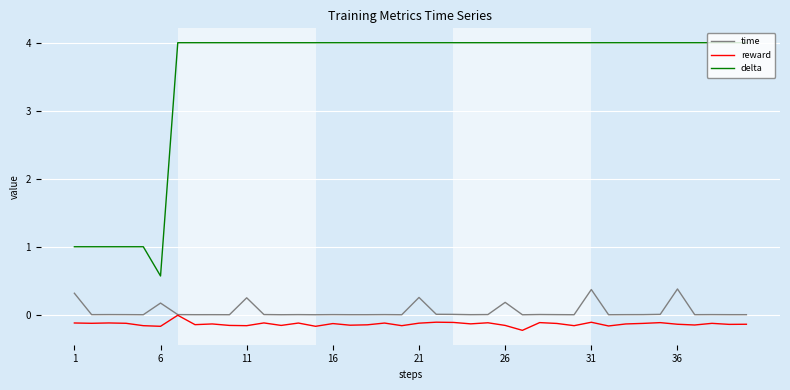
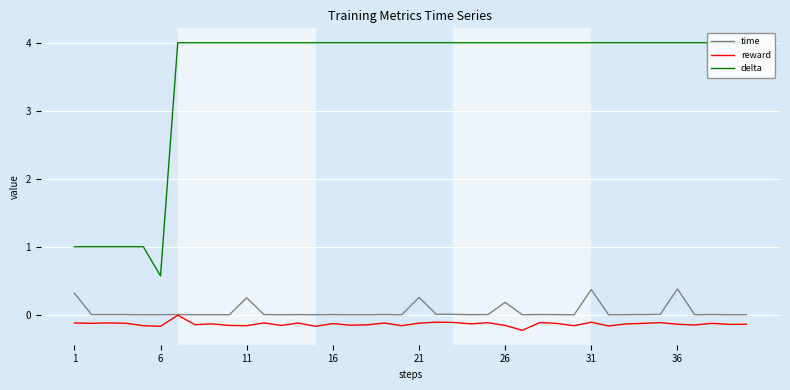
  {
    "time": {
      "1": 0.3,
-     "6": 0.2,
+     "6": 0.0,
      "11": 0.2,
      "16": 0.0,
      "21": 0.3,
      "26": 0.2,
      "31": 0.4,
      "36": 0.4
    },
    "reward": {
      "1": -0.1,
      "6": -0.2,
      "11": -0.2,
      "16": -0.1,
      "21": -0.1,
      "26": -0.2,
      "31": -0.1,
      "36": -0.1
    },
    "delta": {
      "1": 1.0,
      "6": 0.6,
      "11": 4.0,
      "16": 4.0,
      "21": 4.0,
      "26": 4.0,
      "31": 4.0,
      "36": 4.0
    }
  }
